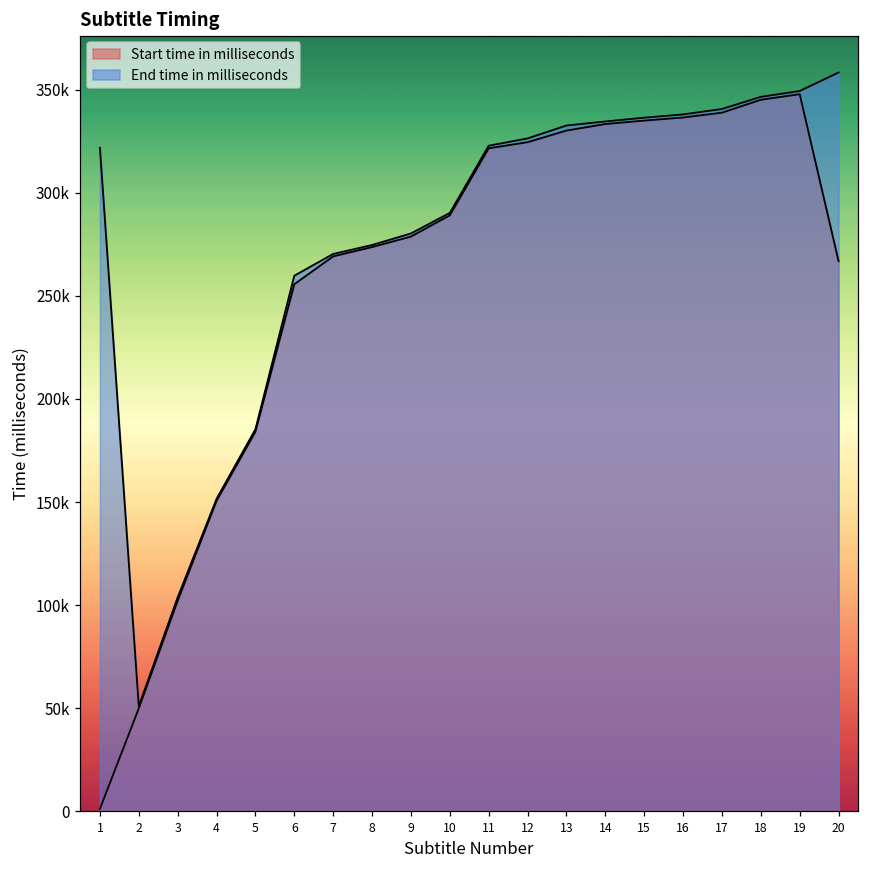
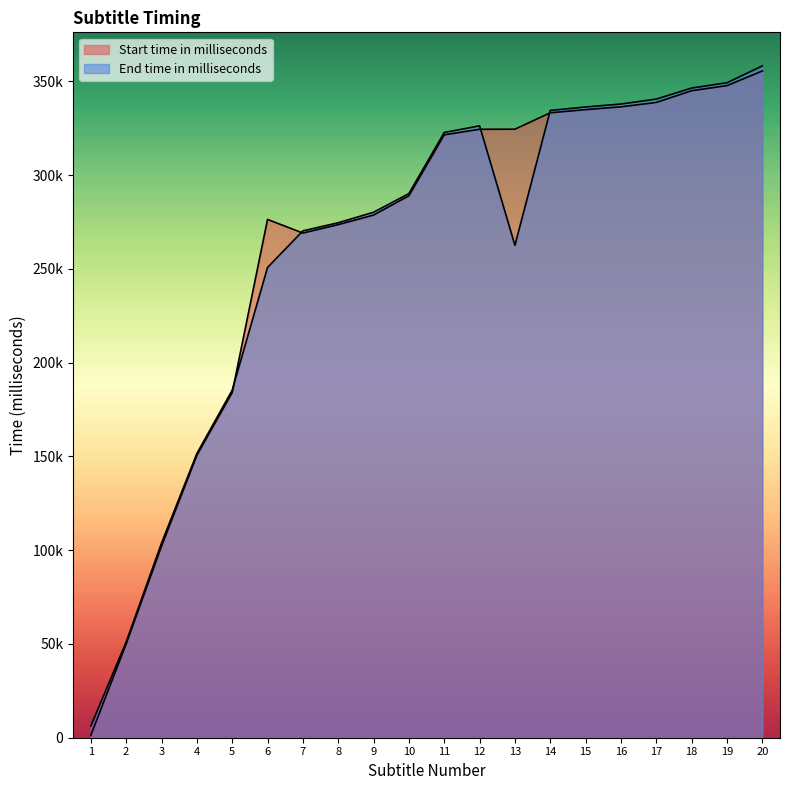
  {
    "Start time in milliseconds": {
      "1": 1000,
      "3": 102000,
-     "6": 256000,
+     "6": 276000,
      "9": 279000,
      "12": 324000,
-     "13": 330000,
+     "13": 325000,
      "15": 335000,
      "16": 336000,
      "17": 339000,
      "18": 345000,
      "19": 348000,
-     "20": 267000
+     "20": 356000
    },
    "End time in milliseconds": {
-     "1": 322000,
+     "1": 6000,
      "3": 104000,
-     "6": 260000,
+     "6": 251000,
      "9": 280000,
      "12": 326000,
-     "13": 333000,
+     "13": 263000,
      "15": 336000,
      "16": 338000,
      "17": 341000,
      "18": 346000,
      "19": 349000,
      "20": 358000
    }
  }
